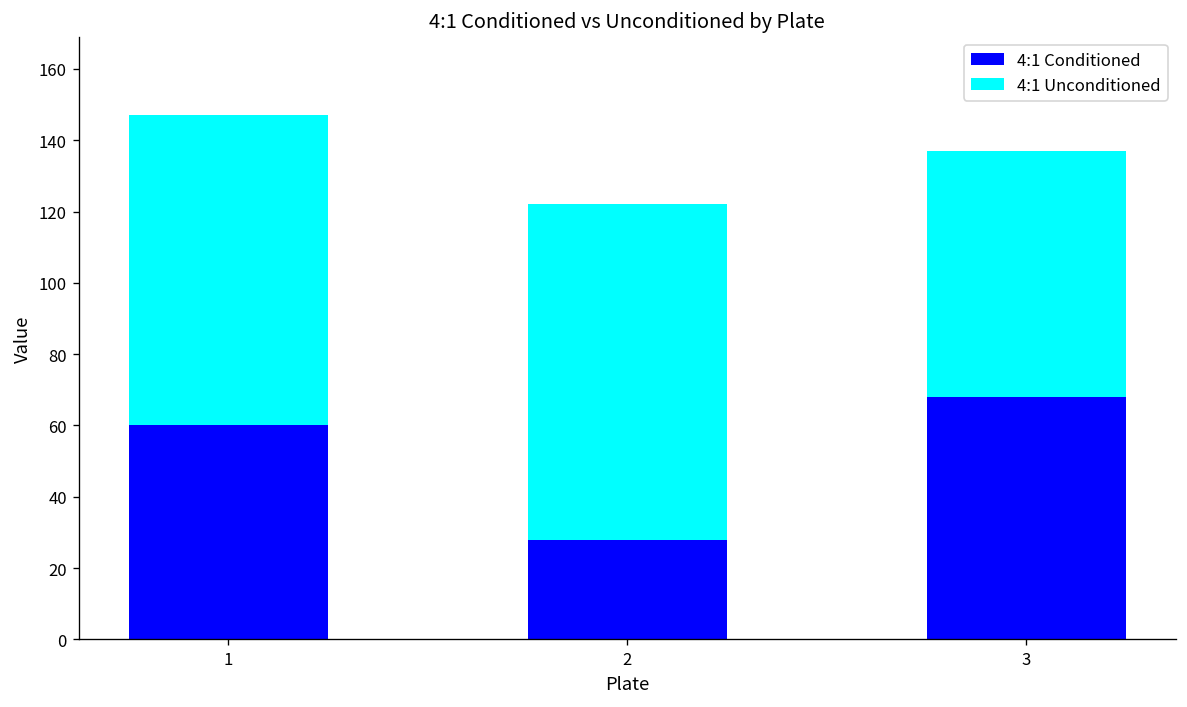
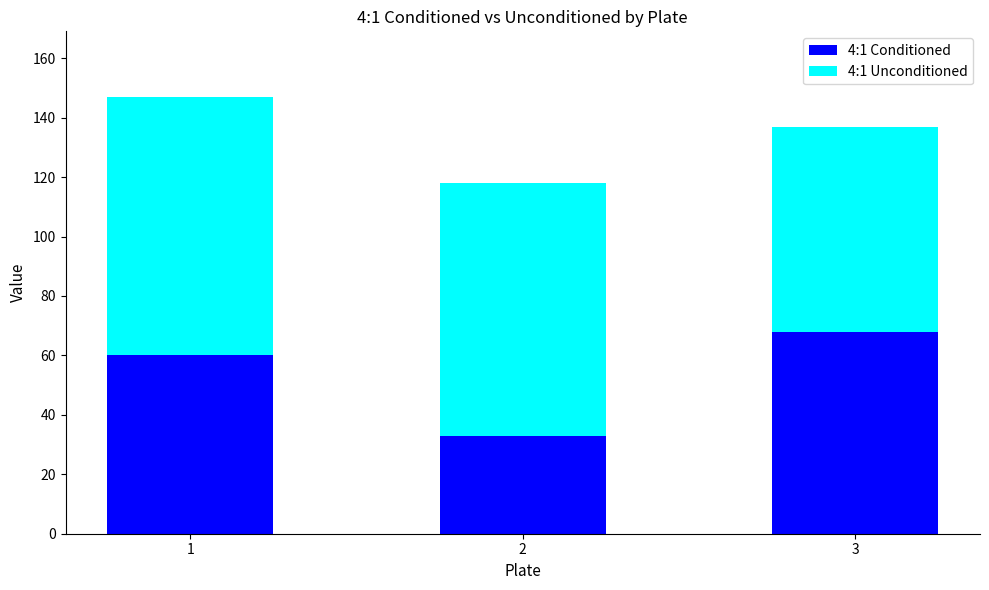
  {
    "4:1 Conditioned": {
      "1": 60,
-     "2": 28,
+     "2": 33,
      "3": 68
    },
    "4:1 Unconditioned": {
      "1": 87,
-     "2": 94,
+     "2": 85,
      "3": 69
    }
  }
